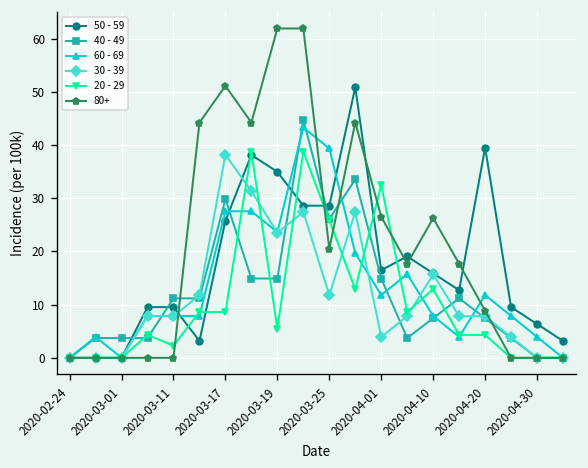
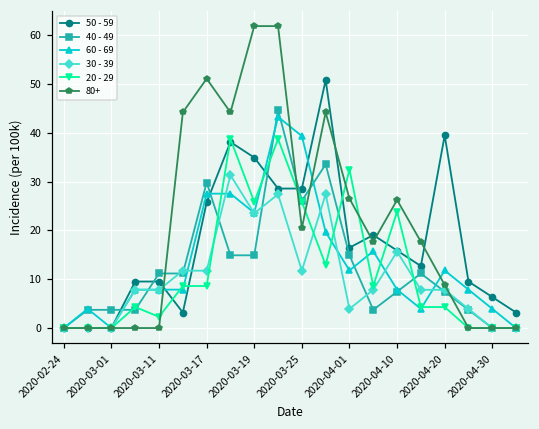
  {
    "50 - 59": {
      "2020-03-11": 10,
      "2020-03-17": 26,
      "2020-03-19": 35,
      "2020-03-25": 29,
      "2020-04-01": 16,
      "2020-04-20": 40,
      "2020-04-30": 6
    },
    "30 - 39": {
-     "2020-03-17": 38,
+     "2020-03-17": 12,
      "2020-03-25": 12,
      "2020-04-01": 4
    },
    "20 - 29": {
      "2020-03-11": 2,
      "2020-03-17": 9,
-     "2020-03-19": 5,
+     "2020-03-19": 26,
      "2020-04-01": 33,
-     "2020-04-10": 13,
+     "2020-04-10": 24,
      "2020-04-20": 4
    },
    "80+": {
      "2020-03-11": 0,
      "2020-03-17": 51,
      "2020-03-19": 62,
      "2020-03-25": 20,
      "2020-04-01": 27,
      "2020-04-10": 26,
      "2020-04-20": 9
    }
  }
